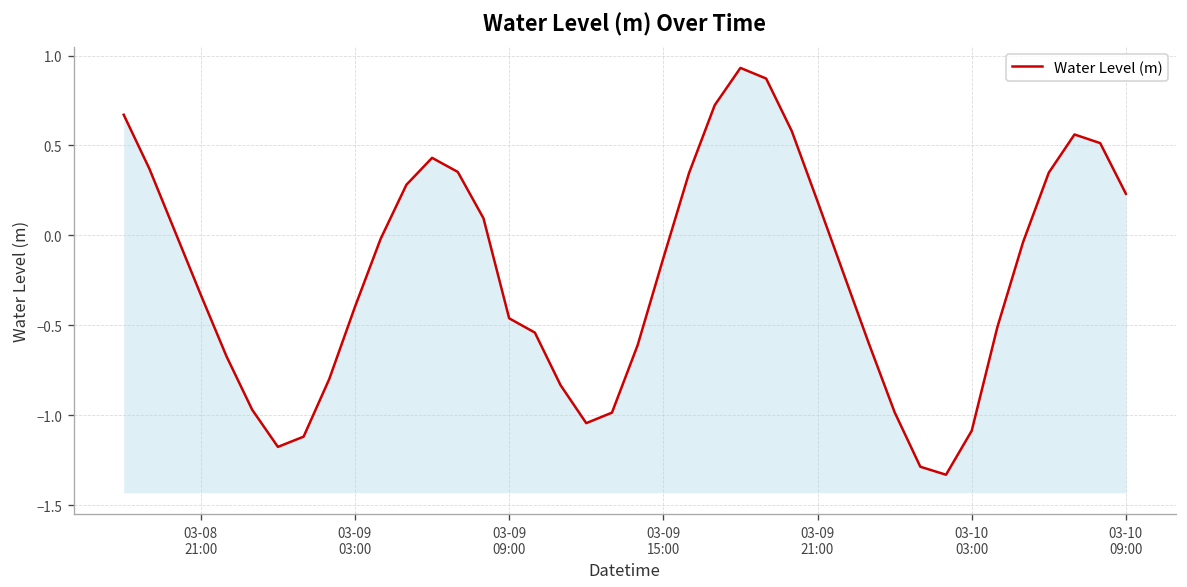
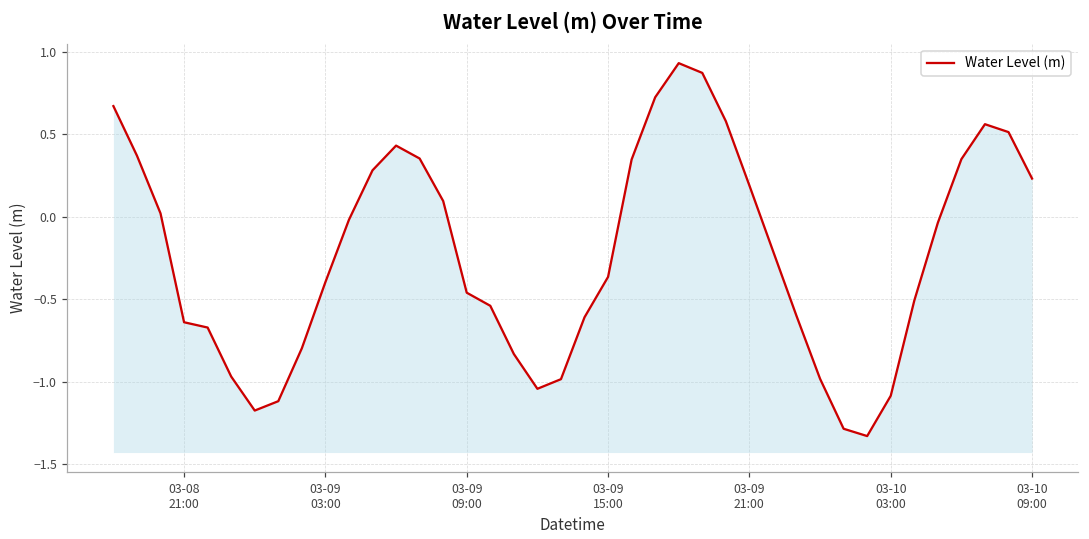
  {
-   "03-08 21:00": -0.33,
+   "03-08 21:00": -0.64,
    "03-09 03:00": -0.40,
    "03-09 09:00": -0.46,
-   "03-09 15:00": -0.13,
+   "03-09 15:00": -0.37,
    "03-09 21:00": 0.19,
    "03-10 03:00": -1.09,
    "03-10 09:00": 0.23
  }
